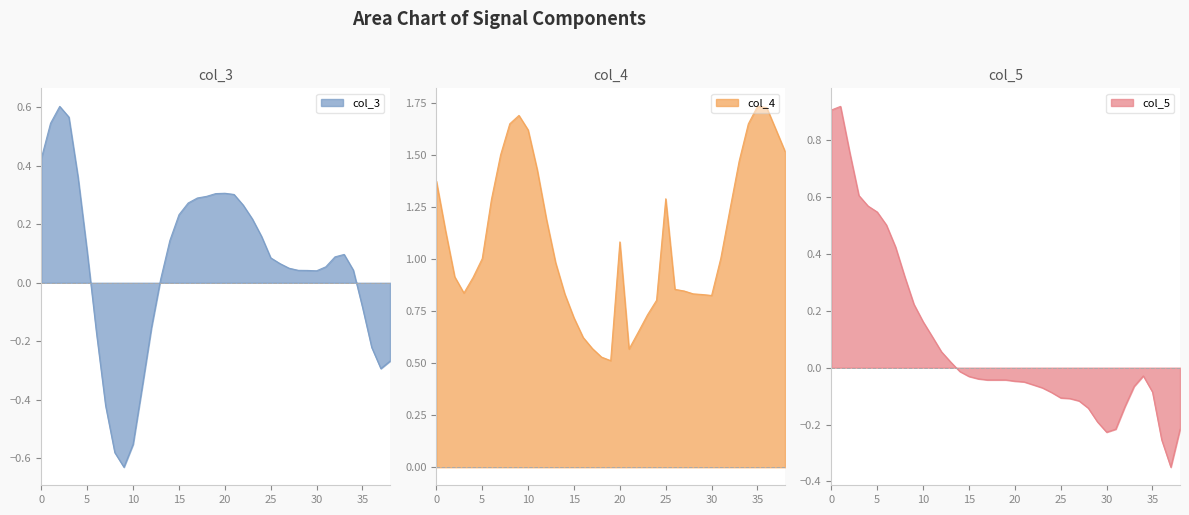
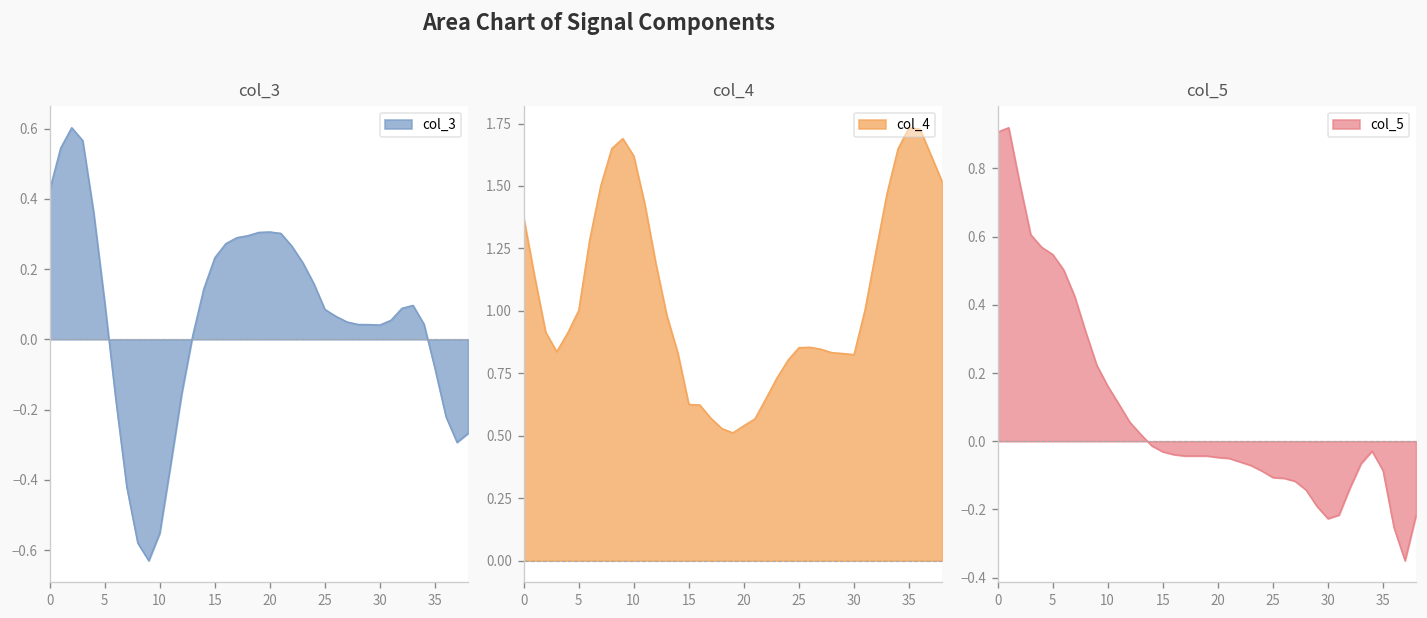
  {
    "col_4": {
      "0": 1.37,
      "5": 1.00,
      "10": 1.62,
-     "15": 0.72,
-     "20": 1.08,
-     "25": 1.29,
+     "15": 0.63,
+     "20": 0.54,
+     "25": 0.85,
      "30": 0.83
    }
  }
